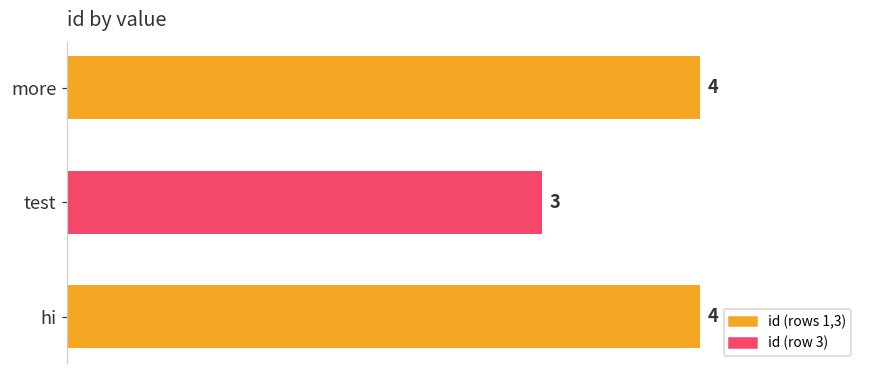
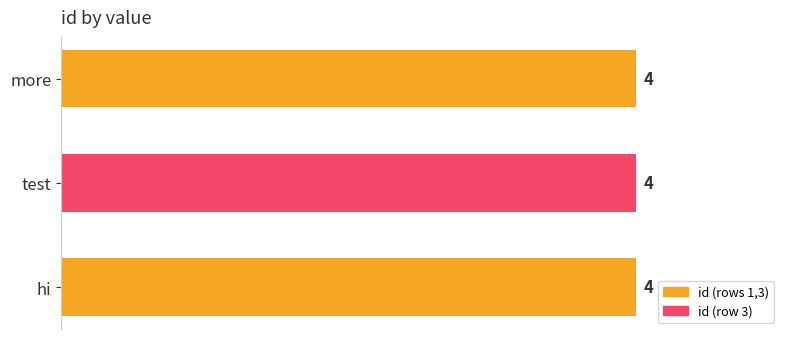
  {
    "more": 4,
-   "test": 3,
+   "test": 4,
    "hi": 4
  }
